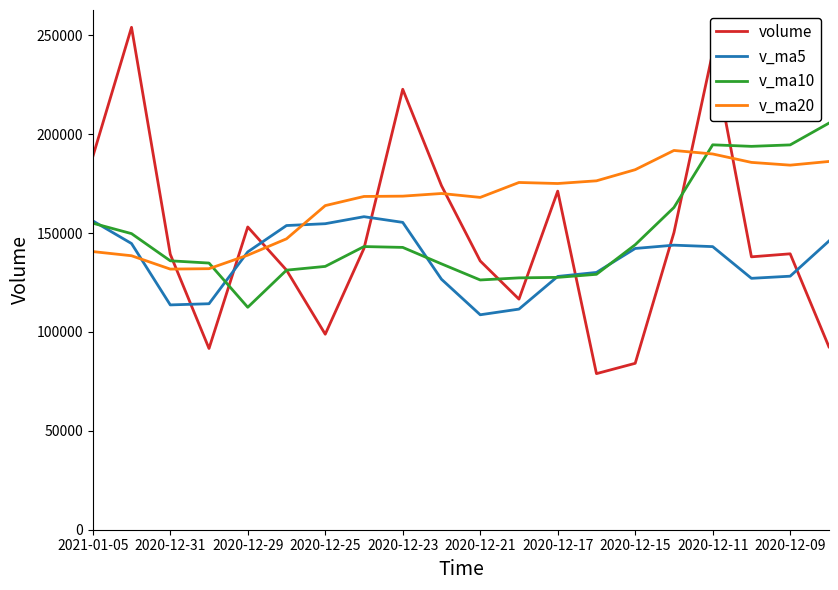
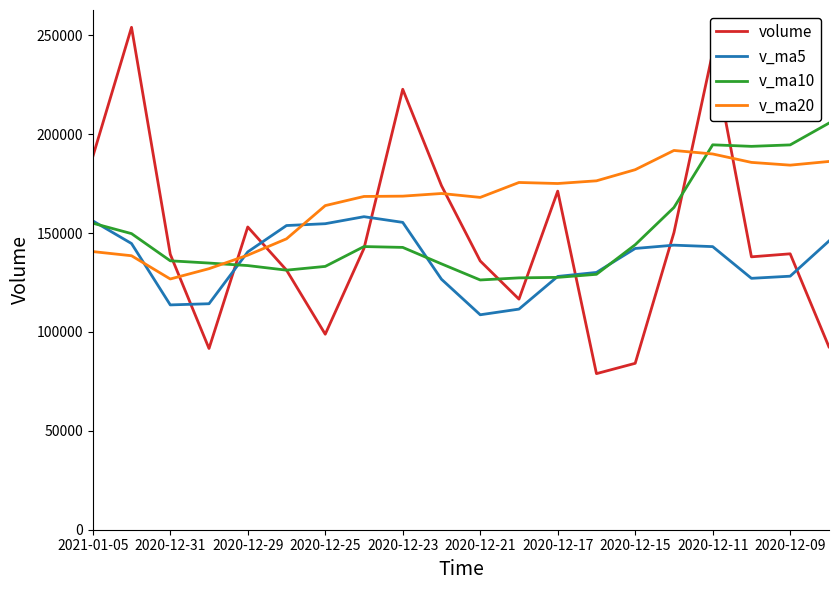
  {
    "volume": {
      "2021-01-05": 189000,
      "2020-12-31": 139000,
      "2020-12-29": 153000,
      "2020-12-25": 99000,
      "2020-12-23": 223000,
      "2020-12-21": 136000,
      "2020-12-17": 171000,
      "2020-12-15": 84000,
      "2020-12-09": 139000
    },
    "v_ma5": {
      "2020-12-31": 114000,
      "2020-12-29": 140000,
      "2020-12-25": 155000,
      "2020-12-23": 155000,
      "2020-12-21": 109000,
      "2020-12-15": 142000,
      "2020-12-11": 143000,
      "2020-12-09": 128000
    },
    "v_ma10": {
      "2020-12-31": 136000,
-     "2020-12-29": 112000,
+     "2020-12-29": 134000,
      "2020-12-25": 133000,
      "2020-12-23": 143000,
      "2020-12-21": 126000,
      "2020-12-15": 144000,
      "2020-12-11": 195000,
      "2020-12-09": 195000
    },
    "v_ma20": {
      "2021-01-05": 141000,
-     "2020-12-31": 132000,
+     "2020-12-31": 127000,
      "2020-12-29": 139000,
      "2020-12-25": 164000,
      "2020-12-23": 169000,
      "2020-12-21": 168000,
      "2020-12-17": 175000,
      "2020-12-15": 182000,
      "2020-12-11": 190000,
      "2020-12-09": 184000
    }
  }
